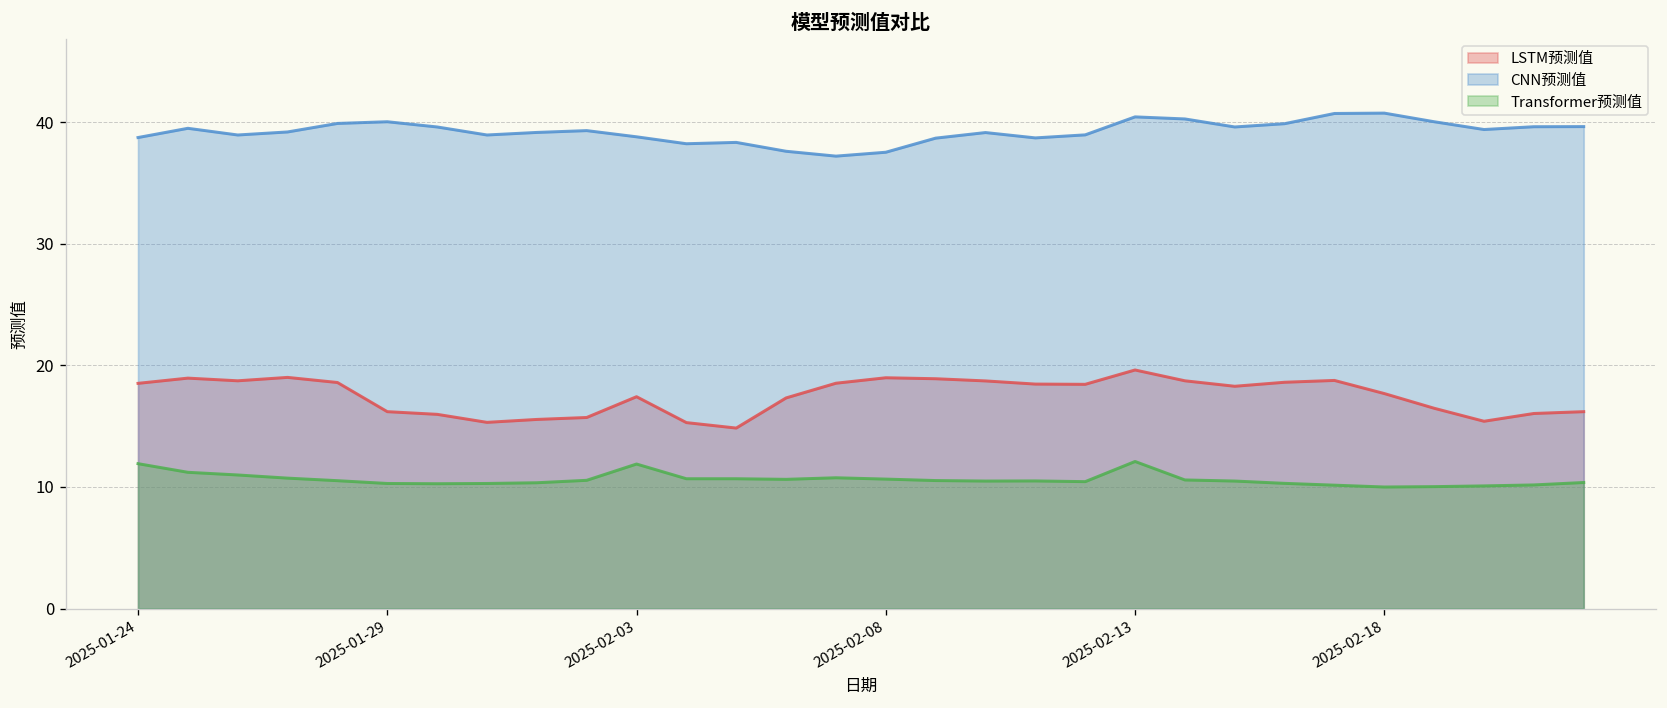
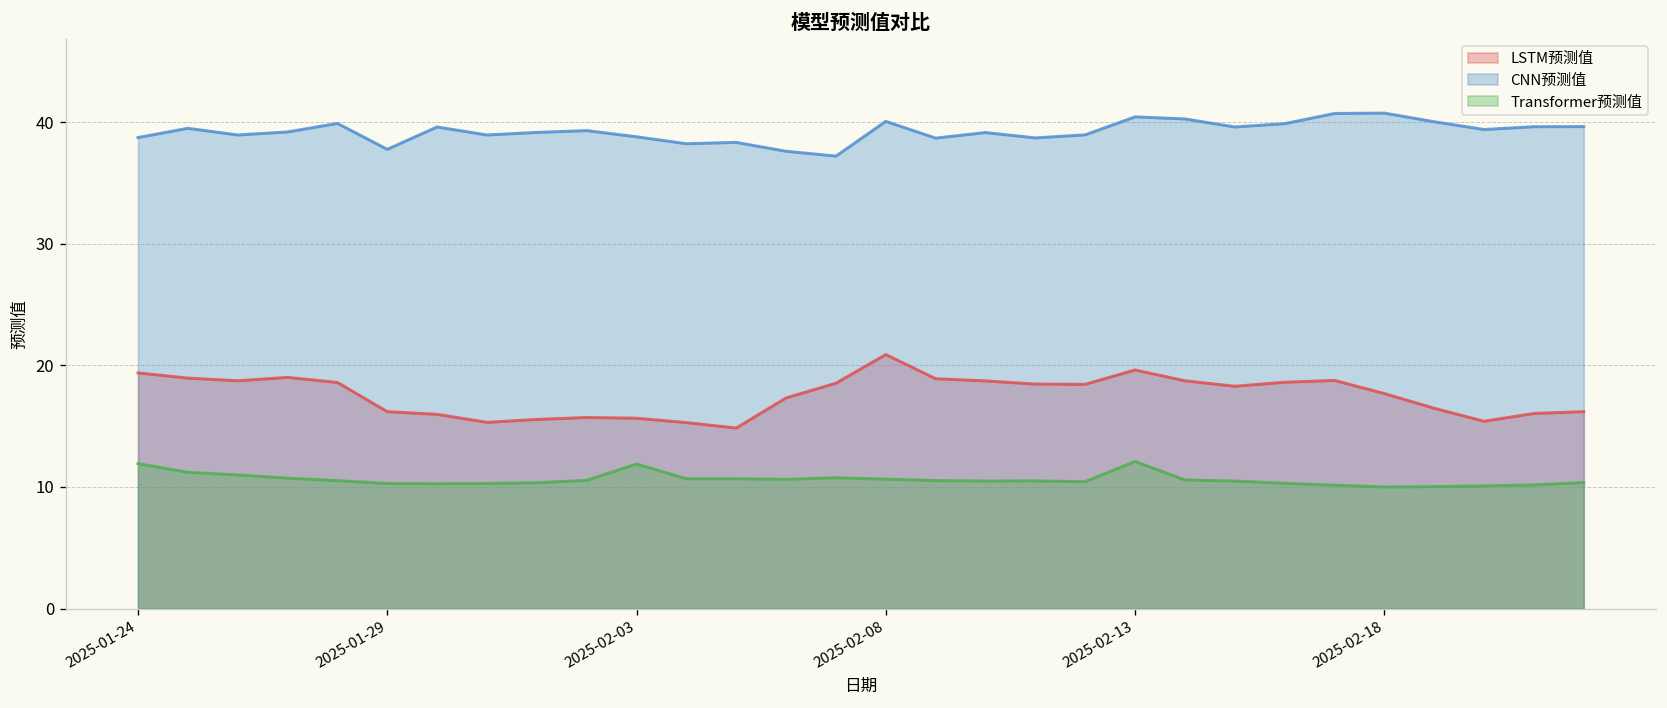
  {
    "LSTM预测值": {
-     "2025-01-24": 18.5,
+     "2025-01-24": 19.4,
      "2025-01-29": 16.2,
-     "2025-02-03": 17.4,
-     "2025-02-08": 19.0,
+     "2025-02-03": 15.7,
+     "2025-02-08": 20.9,
      "2025-02-13": 19.6,
      "2025-02-18": 17.7
    },
    "CNN预测值": {
      "2025-01-24": 38.8,
-     "2025-01-29": 40.1,
+     "2025-01-29": 37.8,
      "2025-02-03": 38.8,
-     "2025-02-08": 37.6,
+     "2025-02-08": 40.1,
      "2025-02-13": 40.5,
      "2025-02-18": 40.8
    },
    "Transformer预测值": {
      "2025-01-24": 11.9,
      "2025-01-29": 10.3,
      "2025-02-03": 11.9,
      "2025-02-08": 10.7,
      "2025-02-13": 12.1,
      "2025-02-18": 10.0
    }
  }
